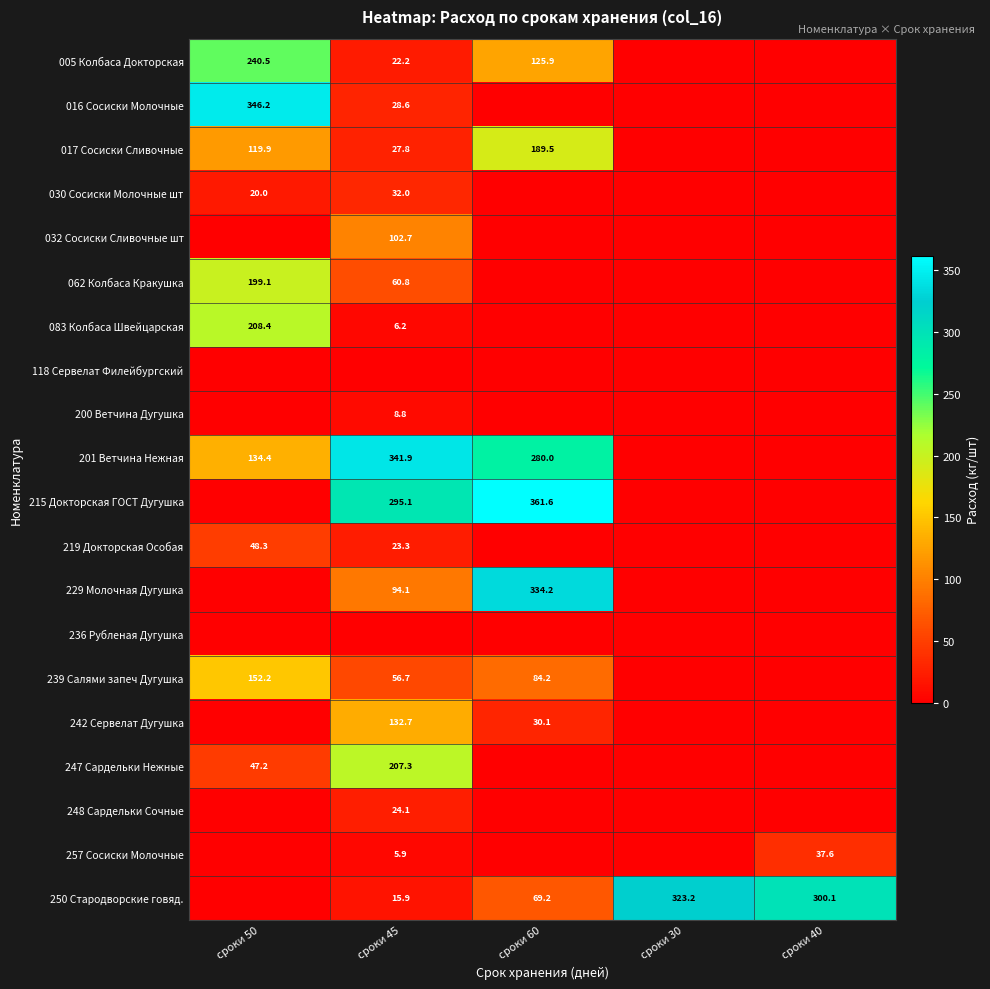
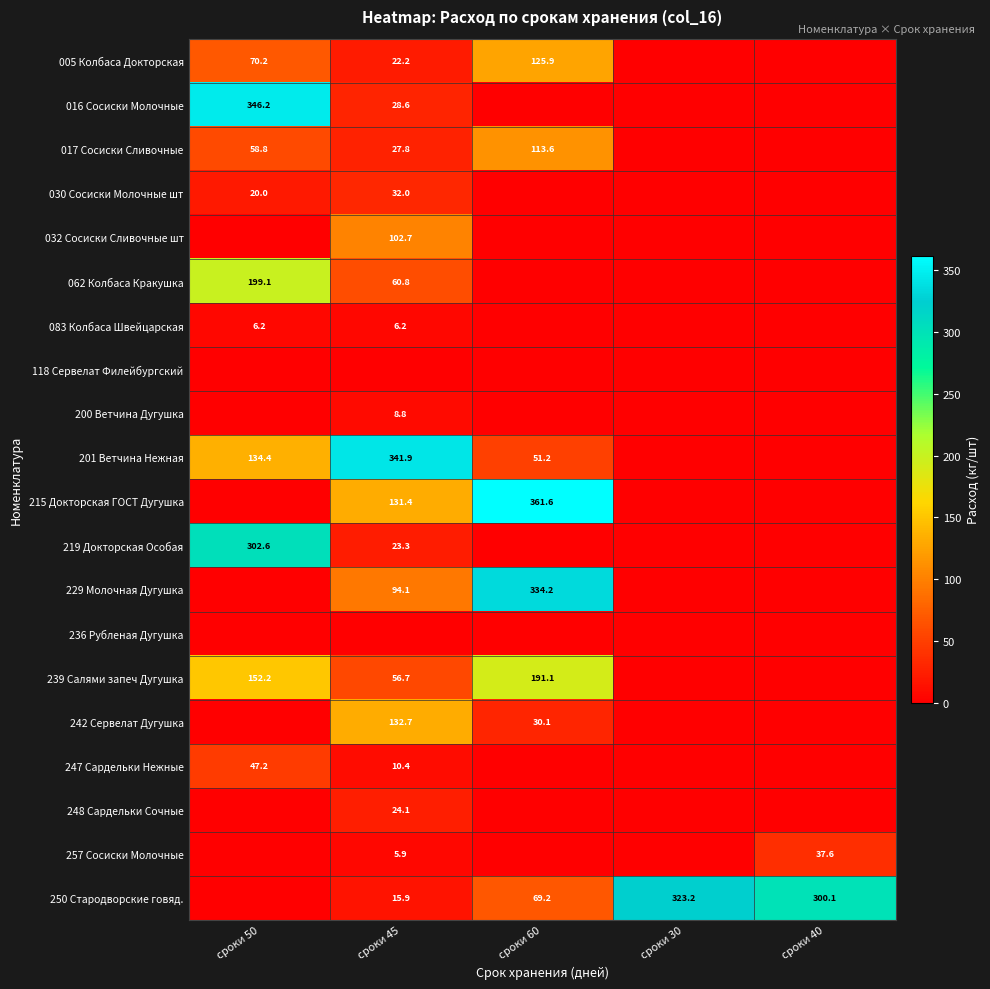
  {
    "005 Колбаса Докторская": {
-     "сроки 50": 240.5,
+     "сроки 50": 70.2,
      "сроки 45": 22.2,
      "сроки 60": 125.9
    },
    "016 Сосиски Молочные": {
      "сроки 50": 346.2,
      "сроки 45": 28.6
    },
    "017 Сосиски Сливочные": {
-     "сроки 50": 119.9,
+     "сроки 50": 58.8,
      "сроки 45": 27.8,
-     "сроки 60": 189.5
+     "сроки 60": 113.6
    },
    "030 Сосиски Молочные шт": {
      "сроки 50": 20.0,
      "сроки 45": 32.0
    },
    "032 Сосиски Сливочные шт": {
      "сроки 45": 102.7
    },
    "062 Колбаса Кракушка": {
      "сроки 50": 199.1,
      "сроки 45": 60.8
    },
    "083 Колбаса Швейцарская": {
-     "сроки 50": 208.4,
+     "сроки 50": 6.2,
      "сроки 45": 6.2
    },
    "200 Ветчина Дугушка": {
      "сроки 45": 8.8
    },
    "201 Ветчина Нежная": {
      "сроки 50": 134.4,
      "сроки 45": 341.9,
-     "сроки 60": 280.0
+     "сроки 60": 51.2
    },
    "215 Докторская ГОСТ Дугушка": {
-     "сроки 45": 295.1,
+     "сроки 45": 131.4,
      "сроки 60": 361.6
    },
    "219 Докторская Особая": {
-     "сроки 50": 48.3,
+     "сроки 50": 302.6,
      "сроки 45": 23.3
    },
    "229 Молочная Дугушка": {
      "сроки 45": 94.1,
      "сроки 60": 334.2
    },
    "239 Салями запеч Дугушка": {
      "сроки 50": 152.2,
      "сроки 45": 56.7,
-     "сроки 60": 84.2
+     "сроки 60": 191.1
    },
    "242 Сервелат Дугушка": {
      "сроки 45": 132.7,
      "сроки 60": 30.1
    },
    "247 Сардельки Нежные": {
      "сроки 50": 47.2,
-     "сроки 45": 207.3
+     "сроки 45": 10.4
    },
    "248 Сардельки Сочные": {
      "сроки 45": 24.1
    },
    "257 Сосиски Молочные": {
      "сроки 45": 5.9,
      "сроки 40": 37.6
    },
    "250 Стародворские говяд.": {
      "сроки 45": 15.9,
      "сроки 60": 69.2,
      "сроки 30": 323.2,
      "сроки 40": 300.1
    }
  }
